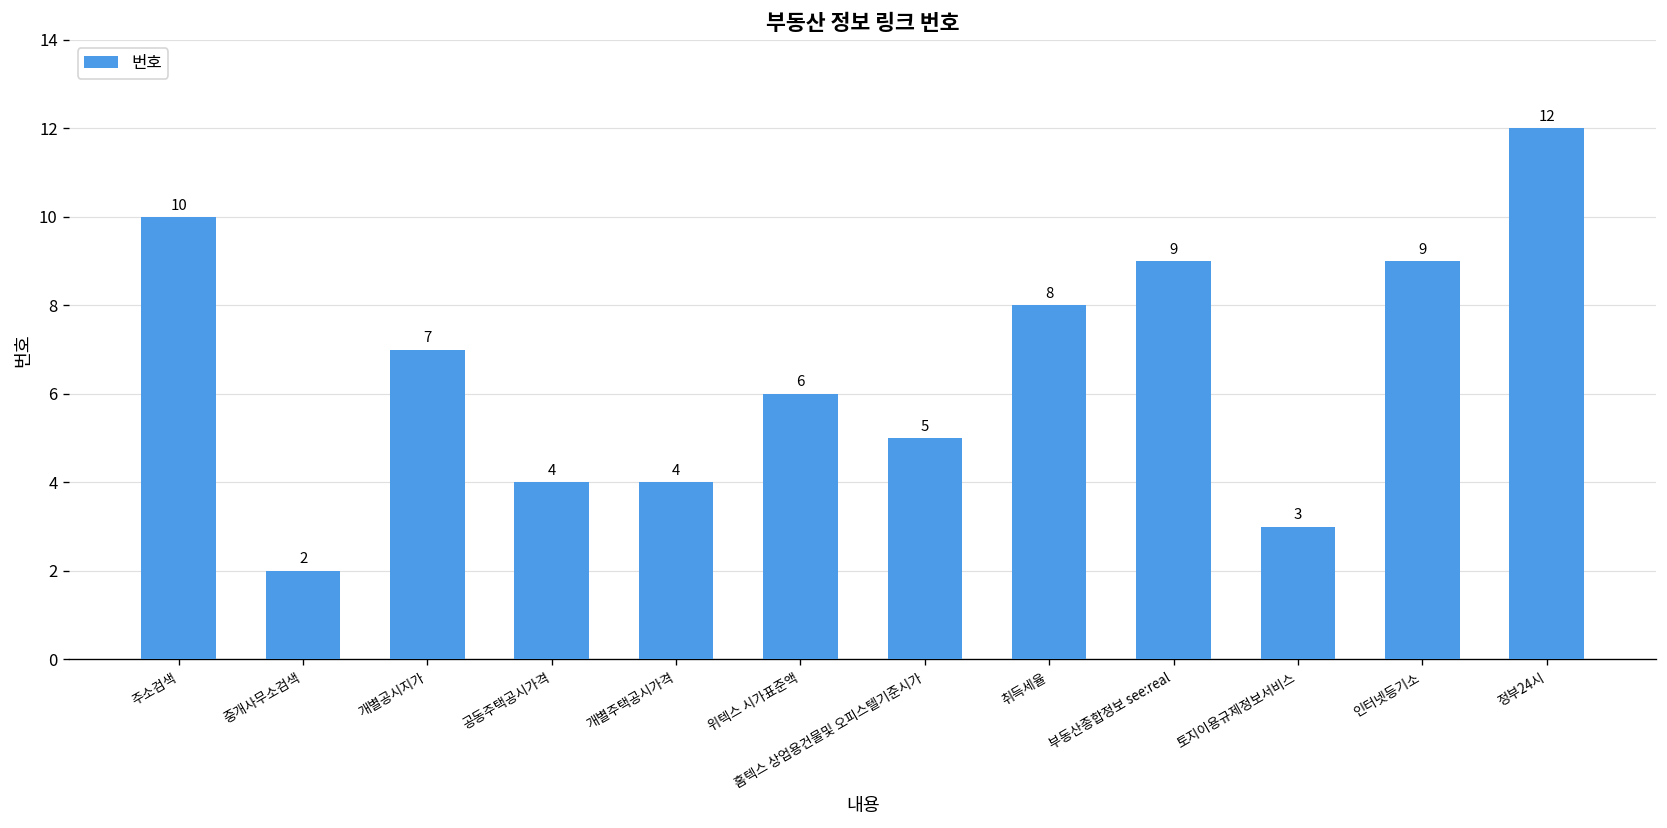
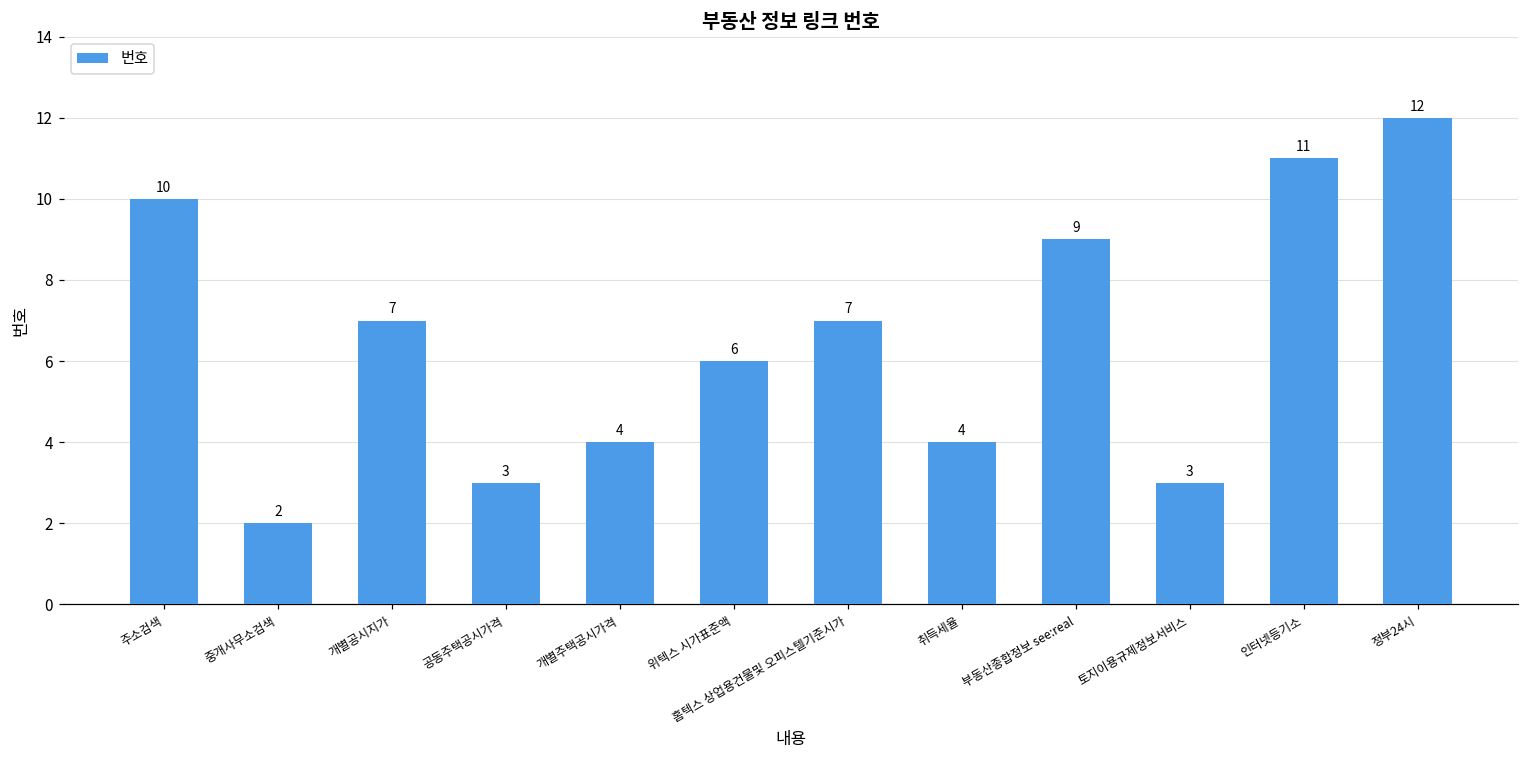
  {
    "주소검색": 10,
    "중개사무소검색": 2,
    "개별공시지가": 7,
-   "공동주택공시가격": 4,
+   "공동주택공시가격": 3,
    "개별주택공시가격": 4,
    "위텍스 시가표준액": 6,
-   "홈텍스 상업용건물및 오피스텔기준시가": 5,
-   "취득세율": 8,
+   "홈텍스 상업용건물및 오피스텔기준시가": 7,
+   "취득세율": 4,
    "부동산종합정보 see:real": 9,
    "토지이용규제정보서비스": 3,
-   "인터넷등기소": 9,
+   "인터넷등기소": 11,
    "정부24시": 12
  }
